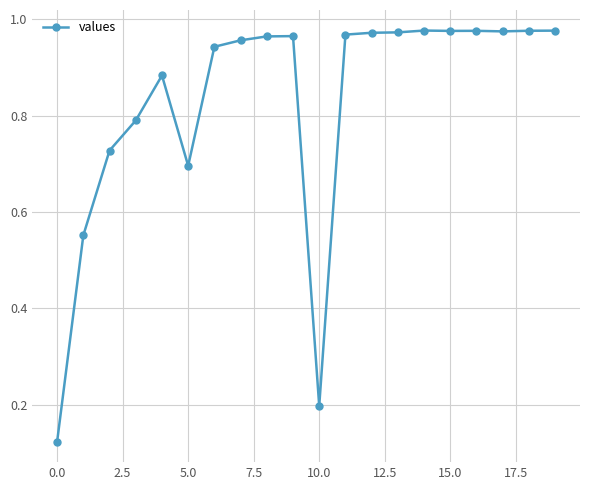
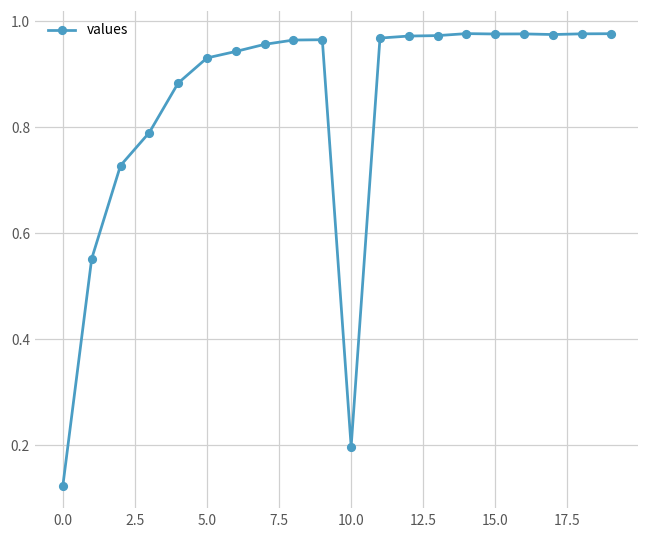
  {
    "0.0": 0.12,
-   "5.0": 0.70,
+   "5.0": 0.93,
    "10.0": 0.20,
    "15.0": 0.98
  }
